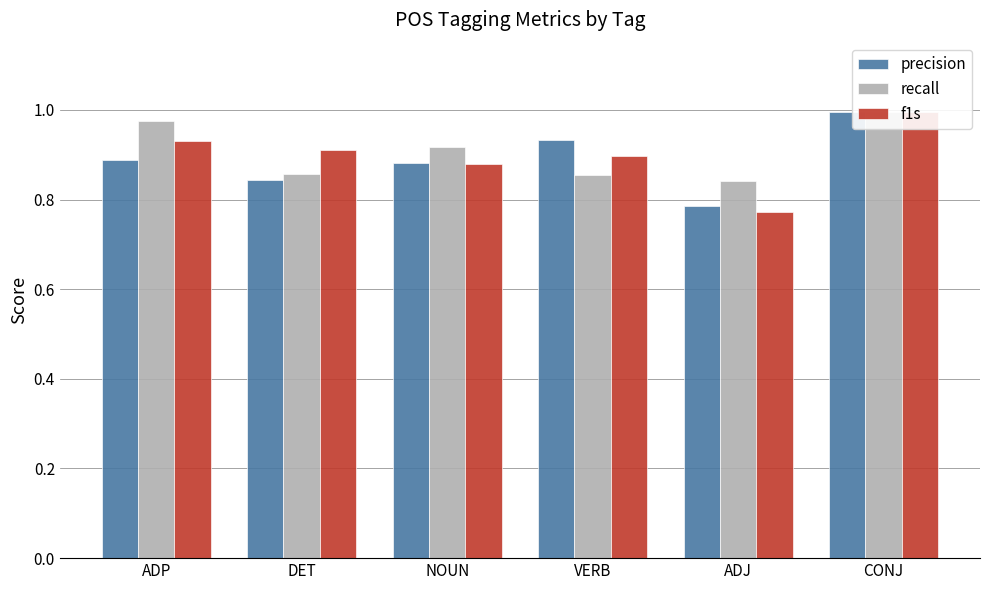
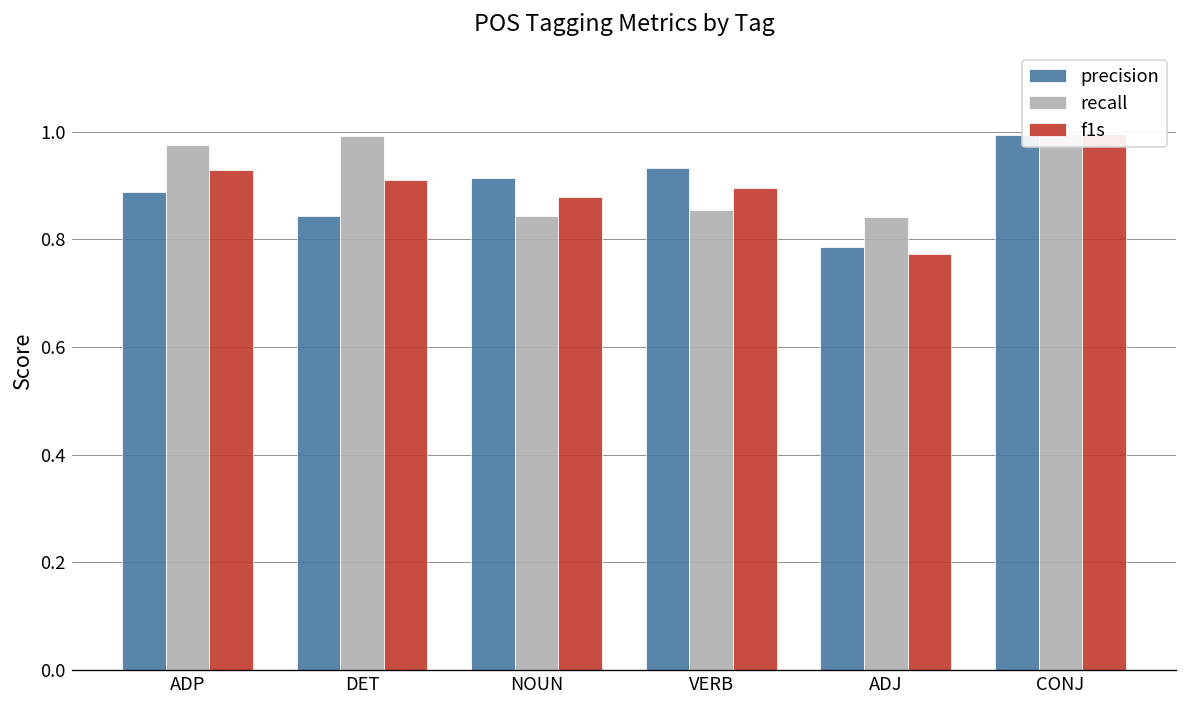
  {
    "precision": {
      "ADP": 0.89,
      "DET": 0.84,
-     "NOUN": 0.88,
+     "NOUN": 0.91,
      "VERB": 0.93,
      "ADJ": 0.79,
      "CONJ": 0.99
    },
    "recall": {
      "ADP": 0.98,
-     "DET": 0.86,
-     "NOUN": 0.92,
+     "DET": 0.99,
+     "NOUN": 0.84,
      "VERB": 0.86,
      "ADJ": 0.84
    },
    "f1s": {
      "ADP": 0.93,
      "DET": 0.91,
      "NOUN": 0.88,
      "VERB": 0.90,
      "ADJ": 0.77
    }
  }
